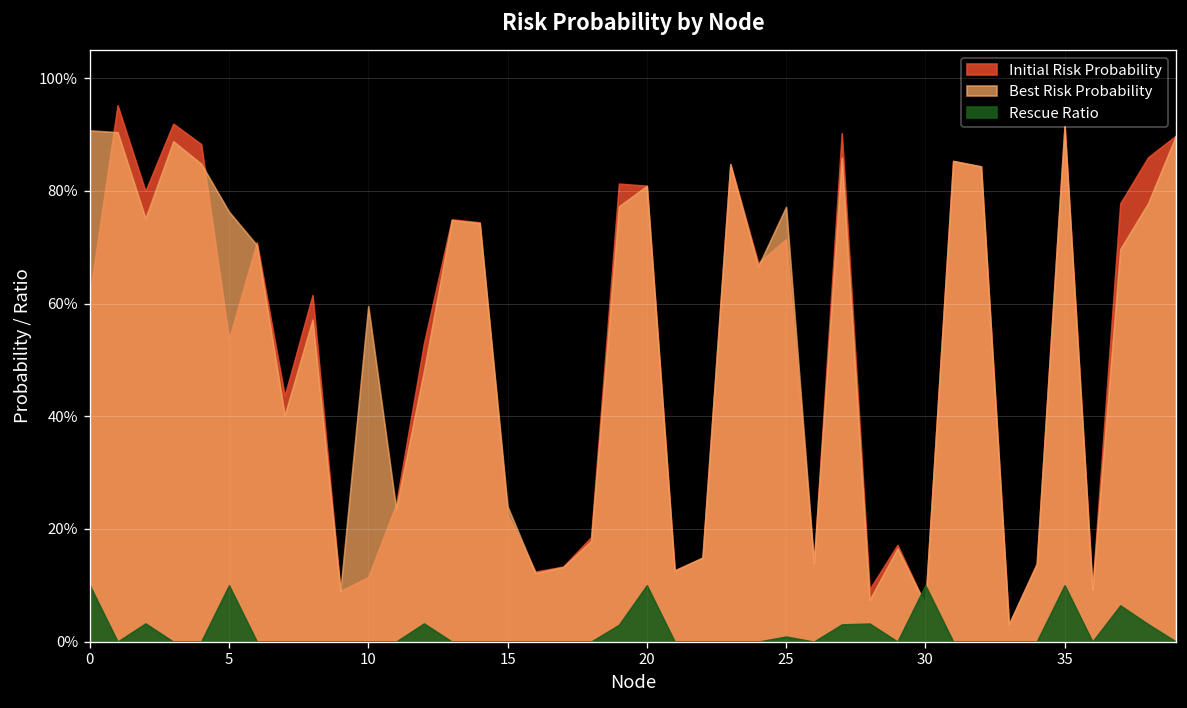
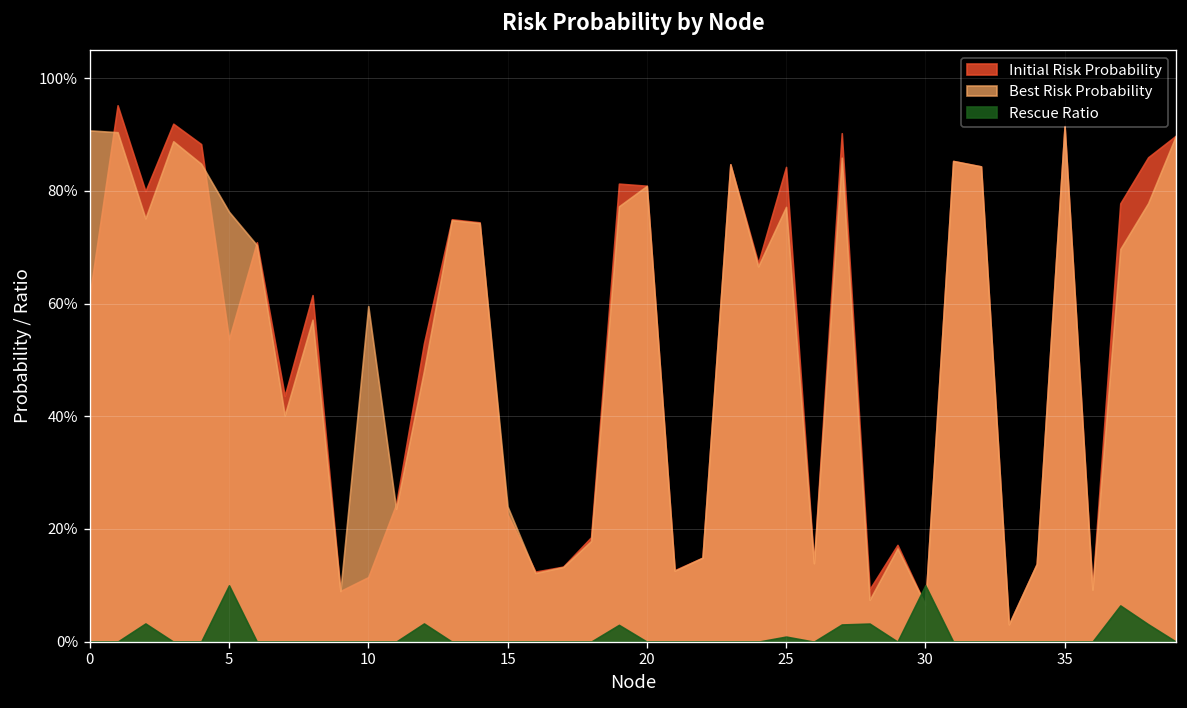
  {
    "Initial Risk Probability": {
      "0": "61%",
      "5": "54%",
      "10": "11%",
      "15": "23%",
-     "25": "71%"
+     "25": "84%"
    },
    "Best Risk Probability": {
      "0": "91%",
      "5": "76%",
      "10": "60%",
      "15": "24%",
      "25": "77%"
    },
    "Rescue Ratio": {
-     "0": "10%",
+     "0": "0%",
      "5": "10%",
      "10": "0%",
      "15": "0%",
-     "20": "10%",
+     "20": "0%",
      "25": "1%",
      "30": "10%",
-     "35": "10%"
+     "35": "0%"
    }
  }
